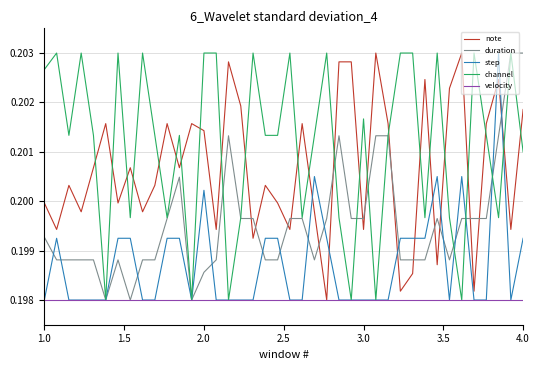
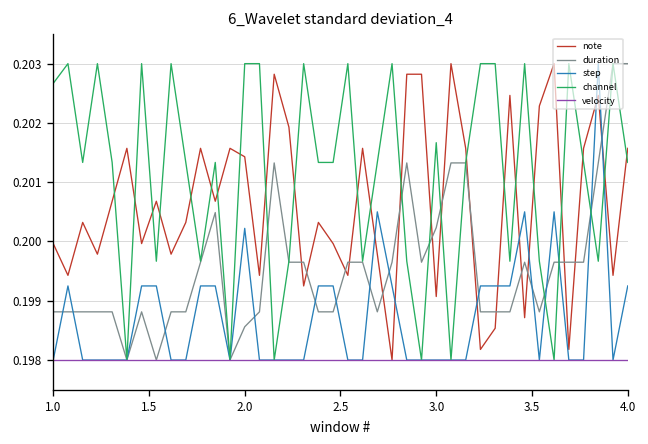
  {
    "note": {
      "1.0": 0.2000,
      "2.0": 0.2014,
-     "3.0": 0.1994,
-     "4.0": 0.2019
+     "3.0": 0.1991,
+     "4.0": 0.2016
    },
    "duration": {
-     "1.0": 0.1993,
+     "1.0": 0.1988,
      "2.0": 0.1986,
-     "3.0": 0.1997,
+     "3.0": 0.2002,
      "4.0": 0.2030
    },
    "step": {
      "2.0": 0.2002,
      "4.0": 0.1993
    },
    "channel": {
      "1.0": 0.2027,
      "2.0": 0.2030,
      "3.0": 0.2017,
-     "4.0": 0.2010
+     "4.0": 0.2013
    },
    "velocity": {
      "2.0": 0.1980,
      "4.0": 0.1980
    }
  }
